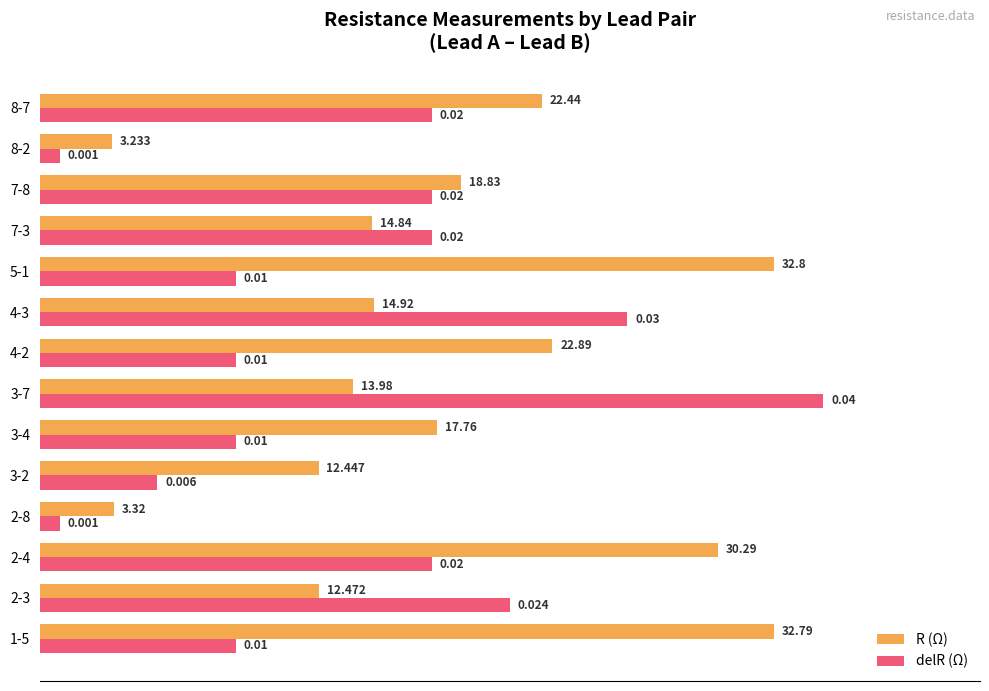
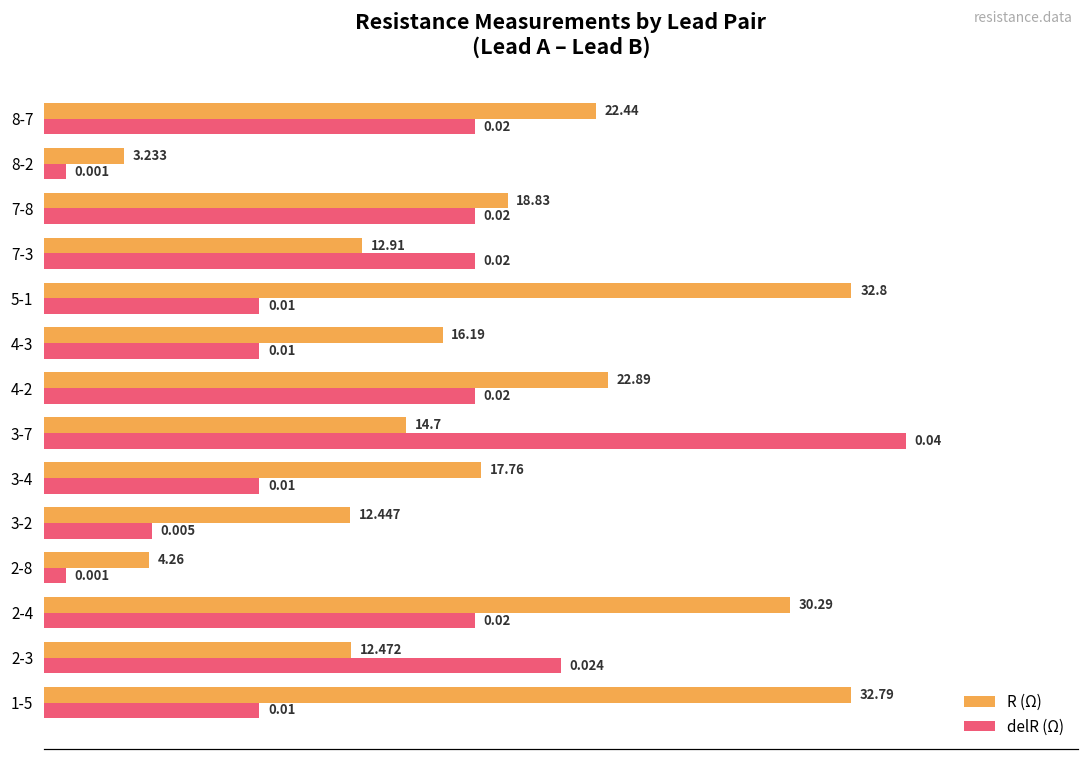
  {
    "R (Ω)": {
-     "7-3": 14.84,
-     "4-3": 14.92,
-     "3-7": 13.98,
-     "2-8": 3.32
+     "7-3": 12.91,
+     "4-3": 16.19,
+     "3-7": 14.7,
+     "2-8": 4.26
    },
    "delR (Ω)": {
-     "4-3": 0.03,
-     "4-2": 0.01,
-     "3-2": 0.006
+     "4-3": 0.01,
+     "4-2": 0.02,
+     "3-2": 0.005
    }
  }
